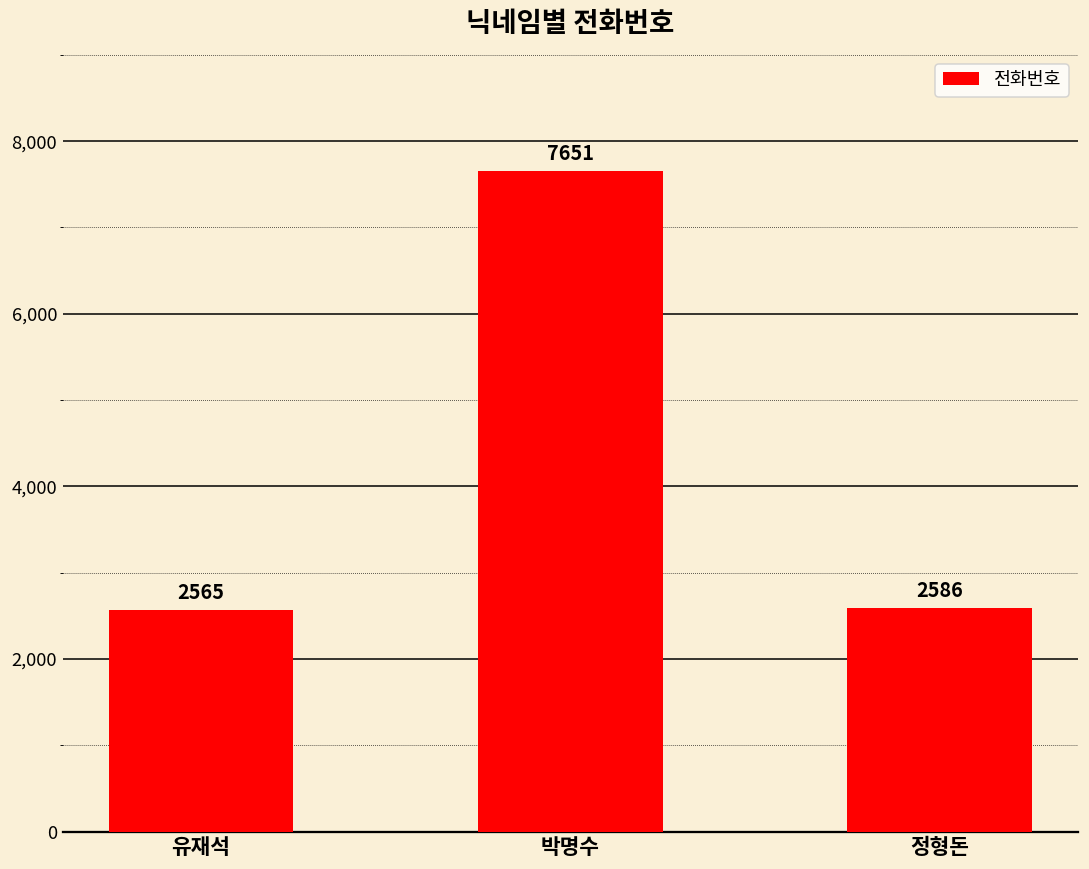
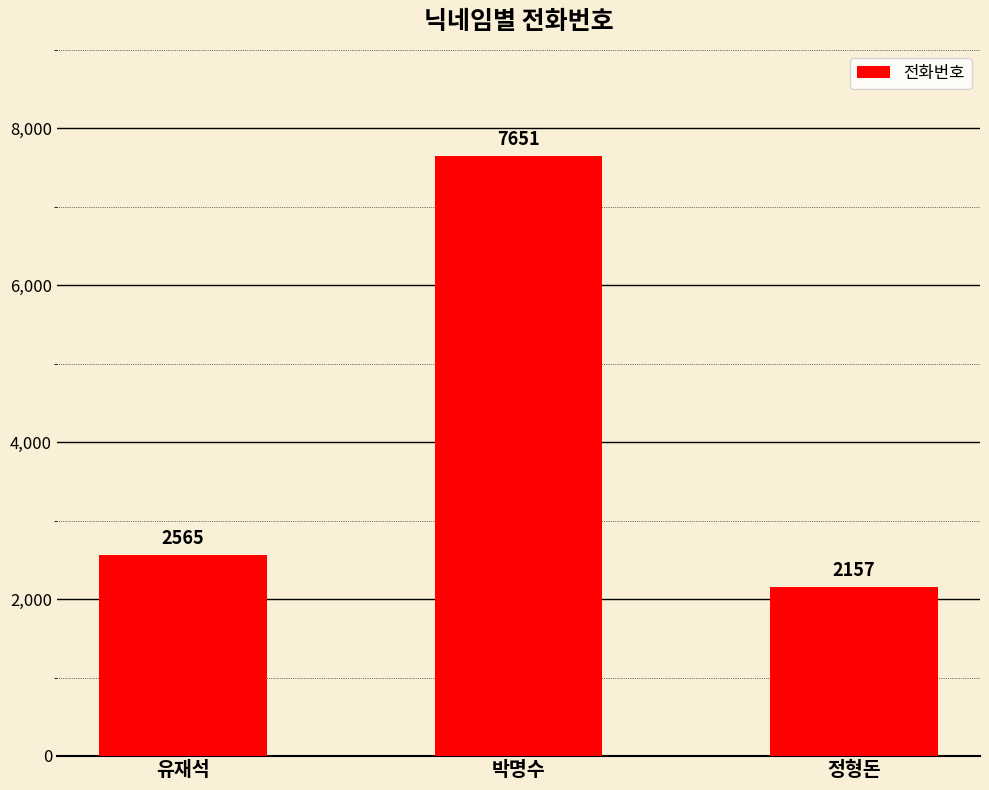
  {
    "유재석": 2565,
    "박명수": 7651,
-   "정형돈": 2586
+   "정형돈": 2157
  }
